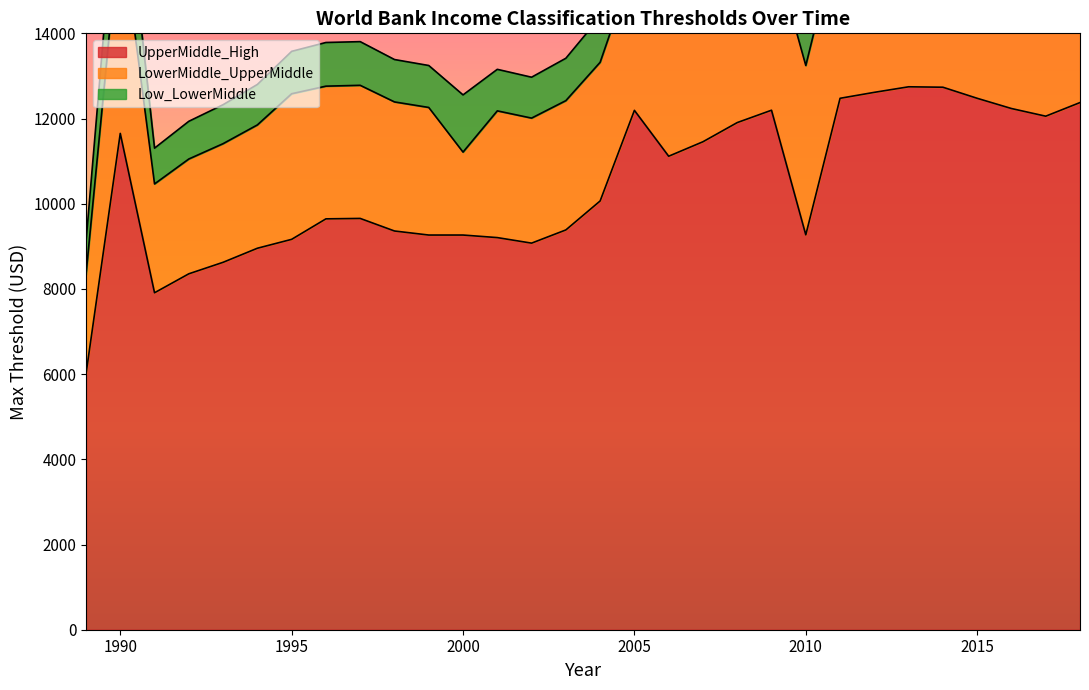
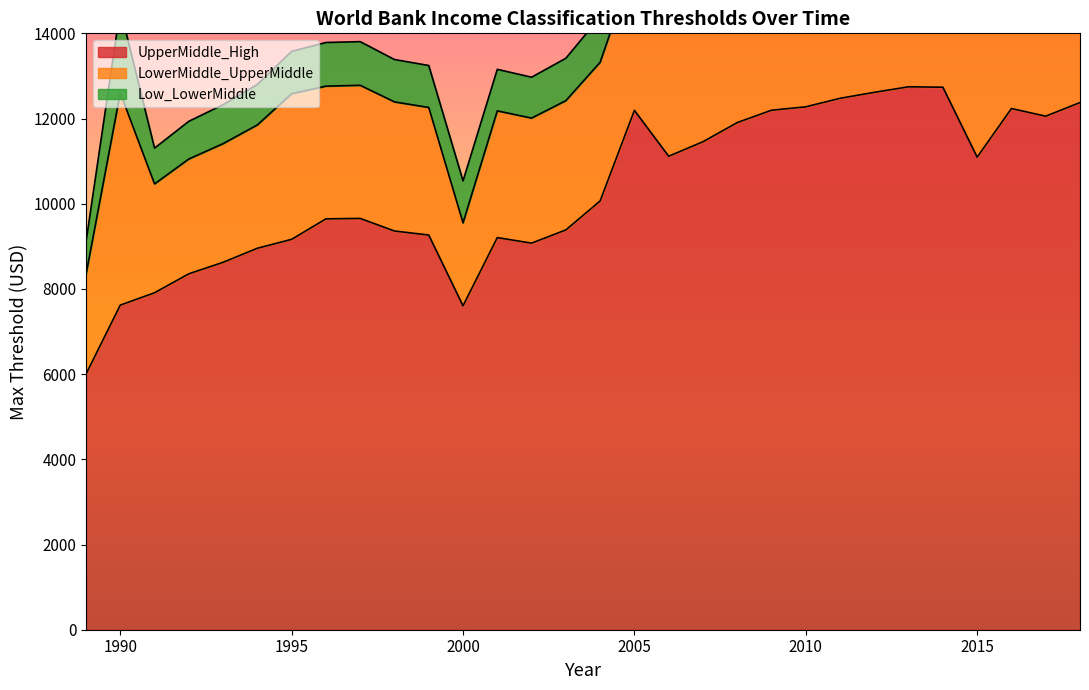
  {
    "UpperMiddle_High": {
-     "1990": 11700,
+     "1990": 7600,
      "1995": 9200,
-     "2000": 9300,
+     "2000": 7600,
      "2005": 12200,
-     "2010": 9300,
-     "2015": 12500
+     "2010": 12300,
+     "2015": 11100
    },
    "LowerMiddle_UpperMiddle": {
      "2000": 1900
    },
    "Low_LowerMiddle": {
-     "2000": 1300
+     "2000": 1000
    }
  }
